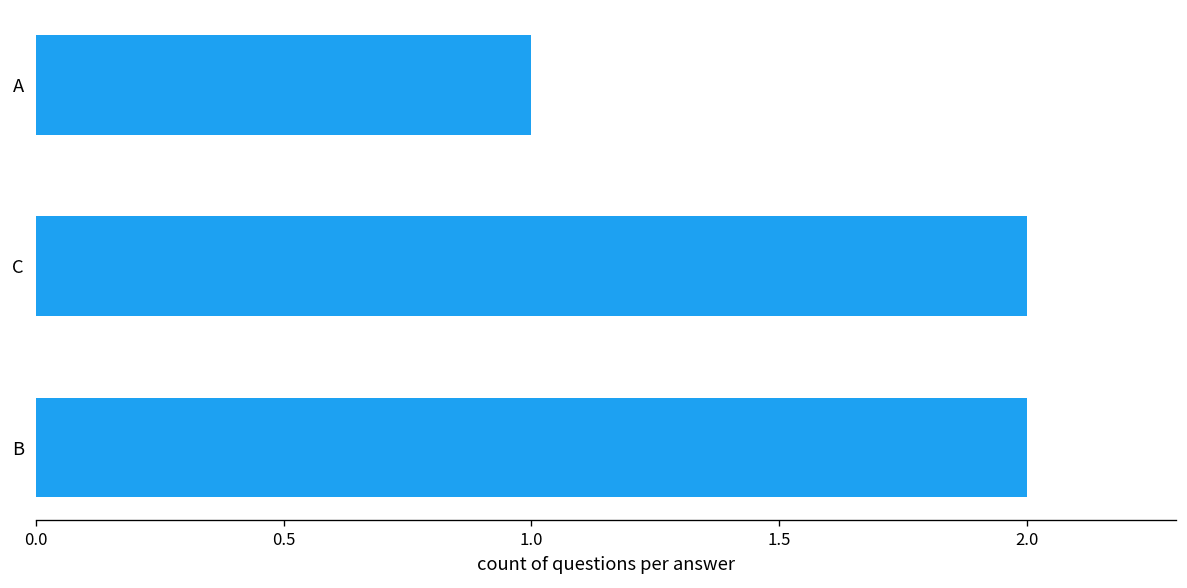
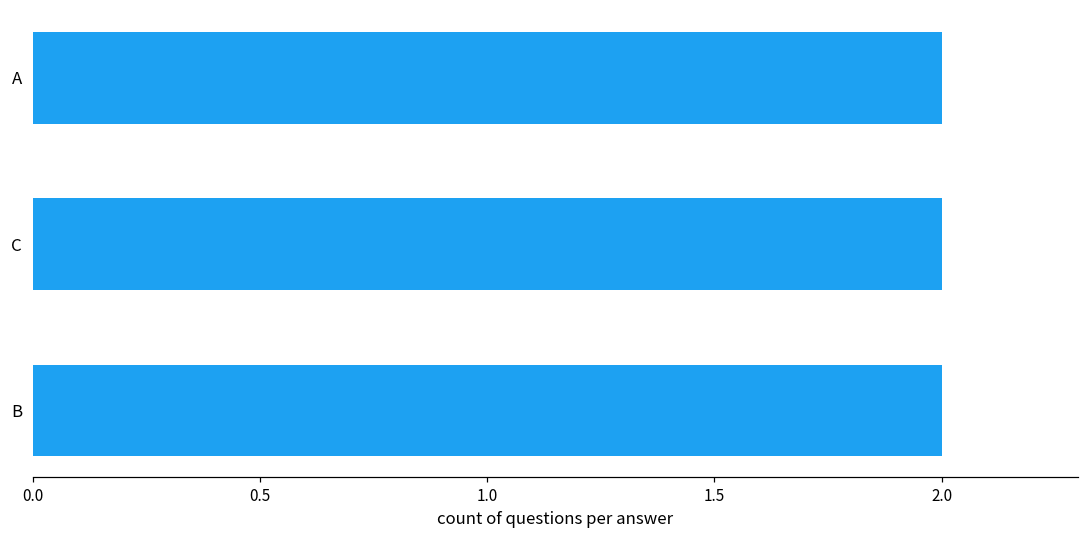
  {
-   "A": 1,
+   "A": 2,
    "C": 2,
    "B": 2
  }
